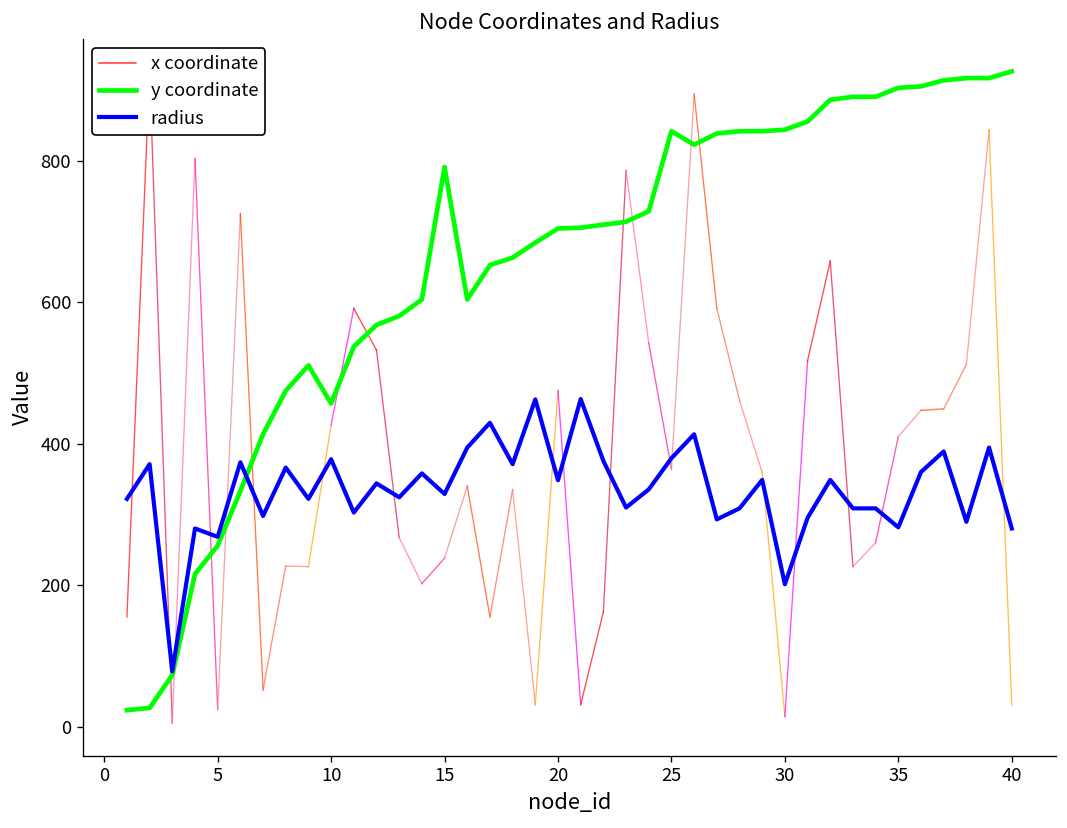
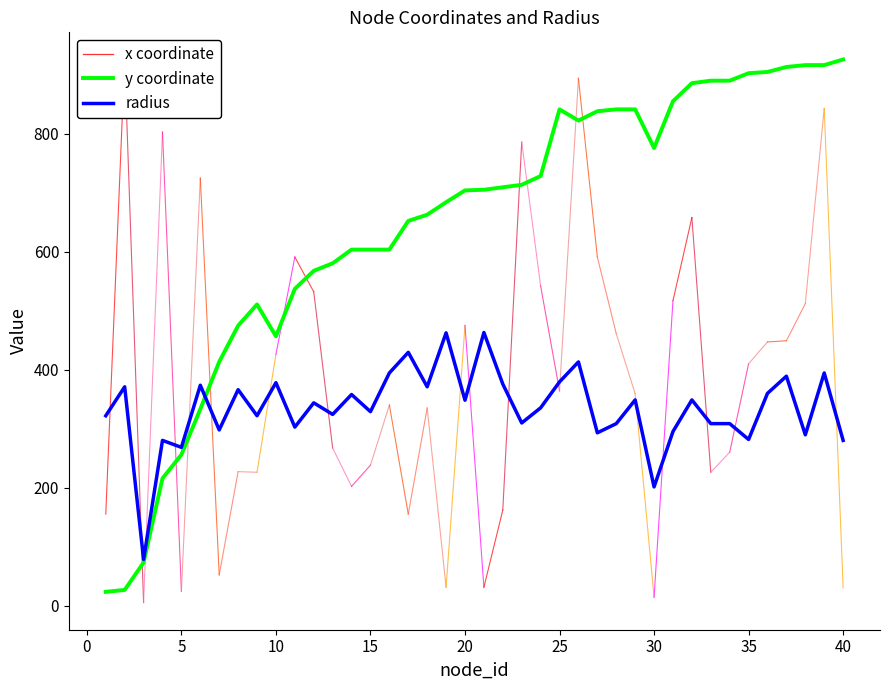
  {
    "y coordinate": {
      "5": 260,
      "10": 460,
-     "15": 790,
+     "15": 600,
      "20": 700,
      "25": 840,
-     "30": 840,
+     "30": 780,
      "35": 900,
      "40": 930
    },
    "radius": {
      "5": 270,
      "10": 380,
      "15": 330,
      "20": 350,
      "25": 380,
      "30": 200,
      "35": 280,
      "40": 280
    }
  }
